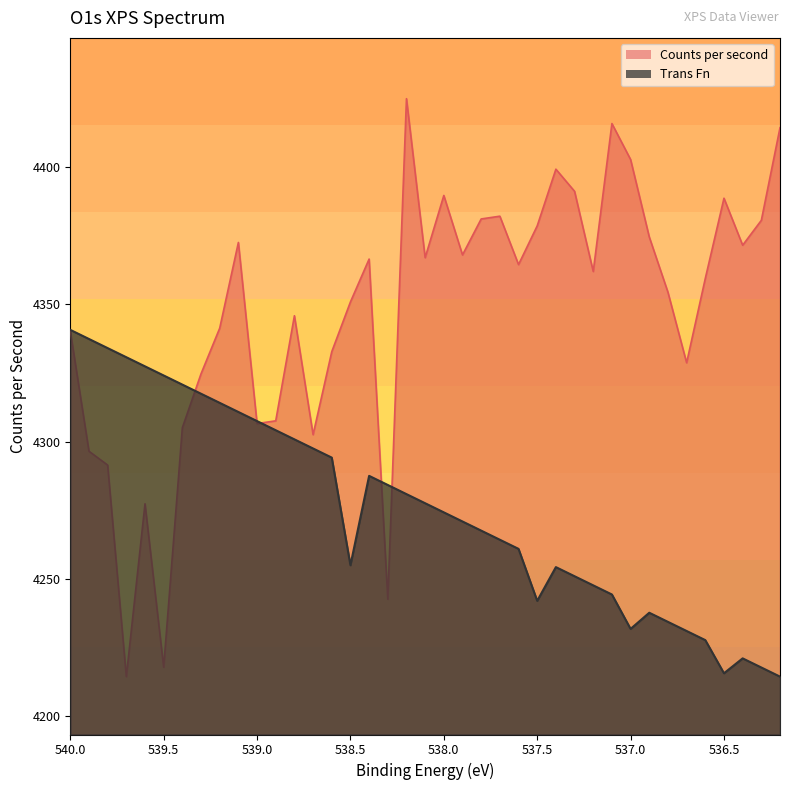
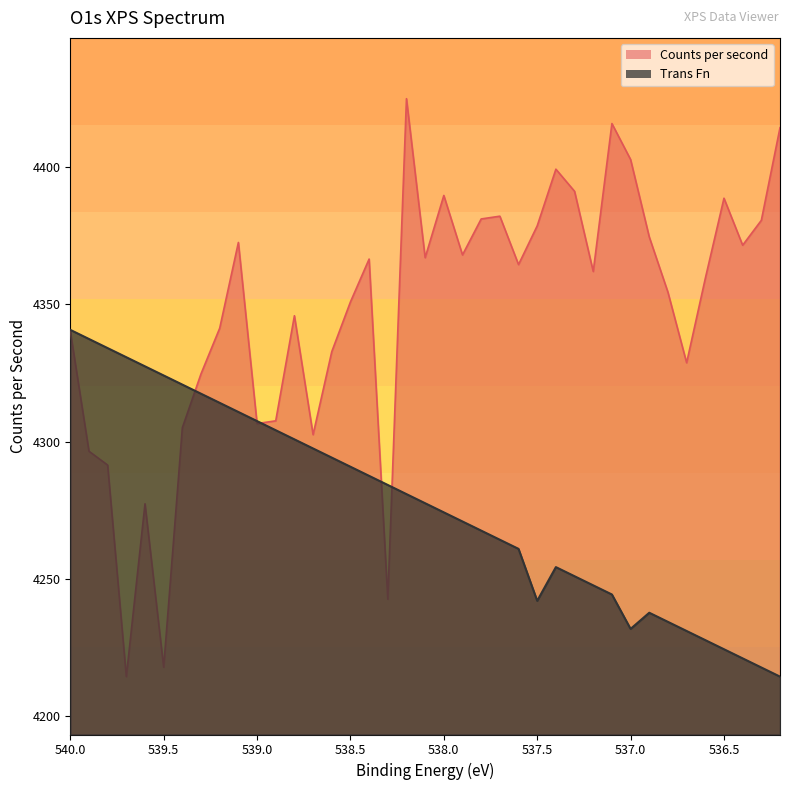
  {
    "Counts per second": {
      "539.5": 4218,
      "538.5": 4351,
      "538.0": 4390,
      "537.5": 4378,
      "537.0": 4403,
      "536.5": 4389
    },
    "Trans Fn": {
      "539.5": 4324,
-     "538.5": 4255,
+     "538.5": 4291,
      "538.0": 4274,
      "537.5": 4242,
      "537.0": 4232,
-     "536.5": 4216
+     "536.5": 4224
    }
  }
